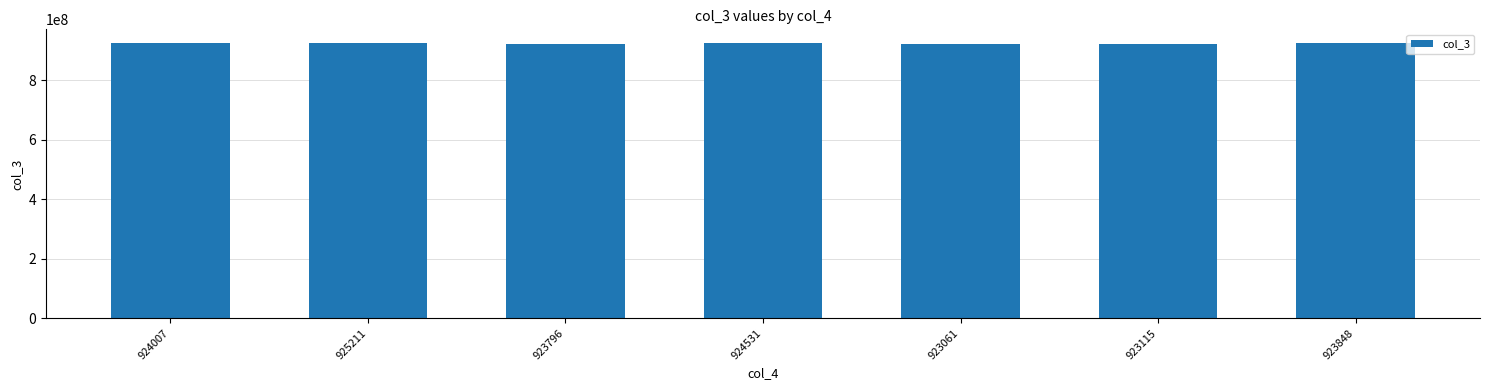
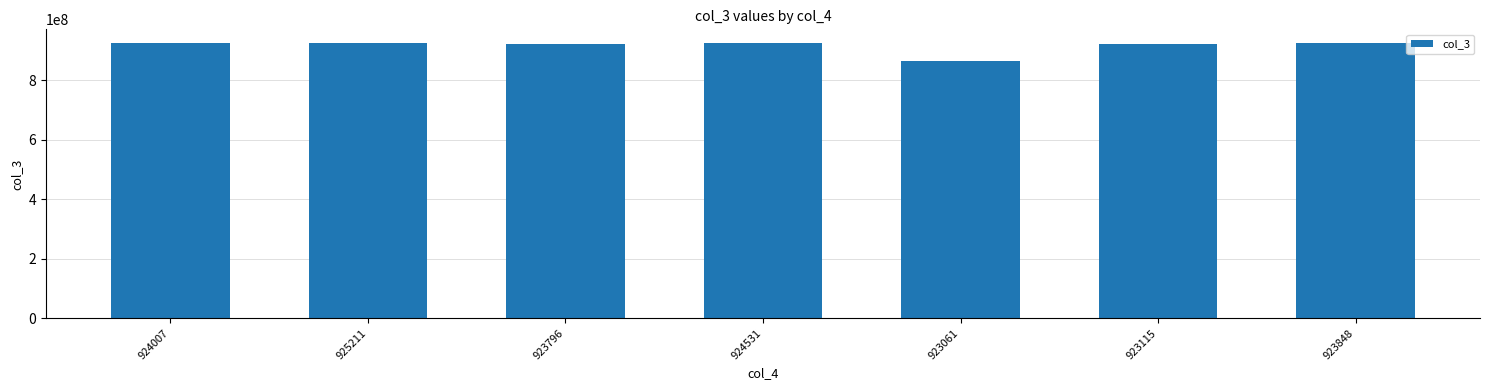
  {
    "924007": 920000000,
    "925211": 930000000,
    "923796": 920000000,
    "924531": 920000000,
-   "923061": 920000000,
+   "923061": 870000000,
    "923115": 920000000,
    "923848": 920000000
  }
